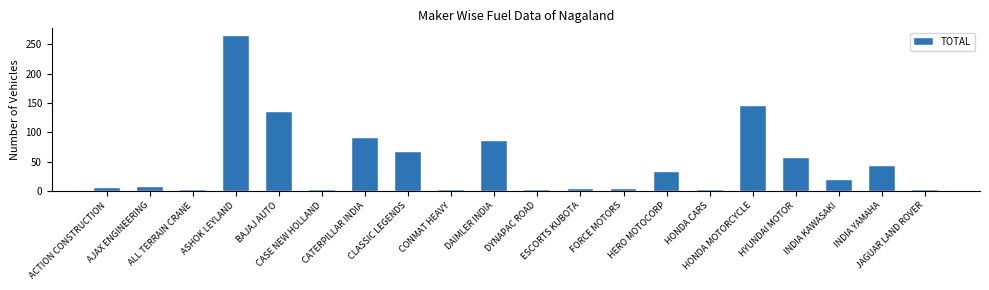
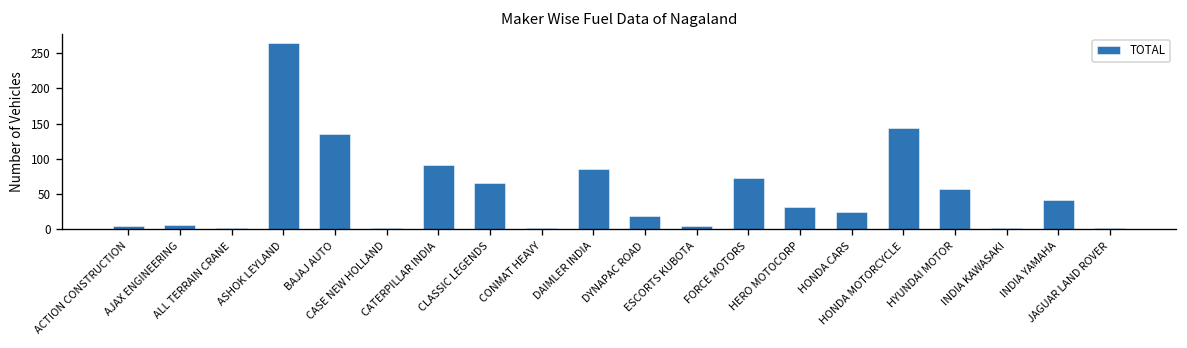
  {
    "ACTION CONSTRUCTION": 10,
    "AJAX ENGINEERING": 10,
    "ASHOK LEYLAND": 260,
    "BAJAJ AUTO": 140,
    "CATERPILLAR INDIA": 90,
    "CLASSIC LEGENDS": 70,
    "DAIMLER INDIA": 90,
-   "DYNAPAC ROAD": 0,
-   "FORCE MOTORS": 0,
+   "DYNAPAC ROAD": 20,
+   "FORCE MOTORS": 70,
    "HERO MOTOCORP": 30,
-   "HONDA CARS": 0,
+   "HONDA CARS": 20,
    "HONDA MOTORCYCLE": 140,
    "HYUNDAI MOTOR": 60,
-   "INDIA KAWASAKI": 20,
+   "INDIA KAWASAKI": 0,
    "INDIA YAMAHA": 40
  }
